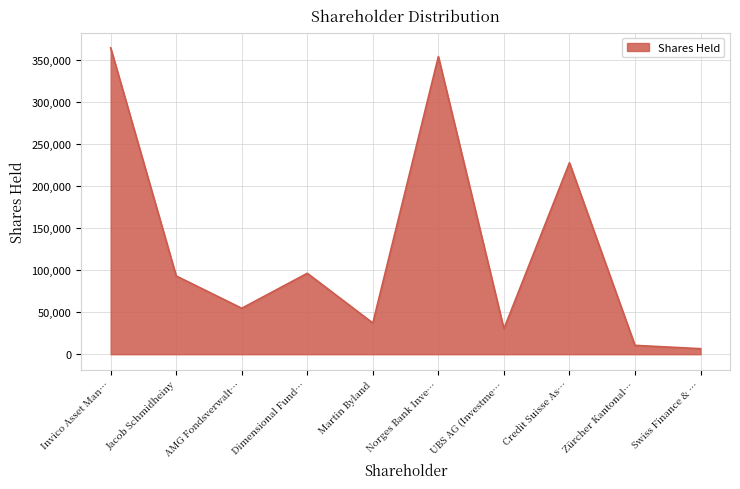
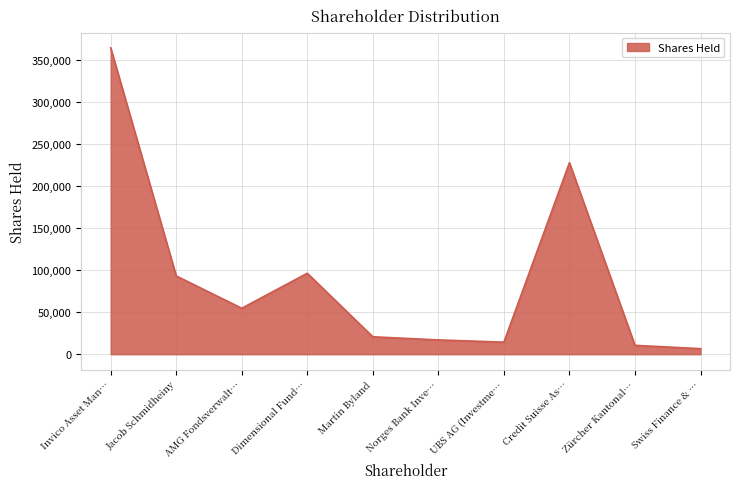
  {
    "Invico Asset Man…": "360,000",
    "Jacob Schmidheiny": "90,000",
    "AMG Fondsverwalt…": "50,000",
    "Dimensional Fund…": "100,000",
-   "Martin Byland": "40,000",
-   "Norges Bank Inve…": "350,000",
-   "UBS AG (Investme…": "30,000",
+   "Martin Byland": "20,000",
+   "Norges Bank Inve…": "20,000",
+   "UBS AG (Investme…": "10,000",
    "Credit Suisse As…": "230,000",
    "Zürcher Kantonal…": "10,000",
    "Swiss Finance & …": "10,000"
  }
